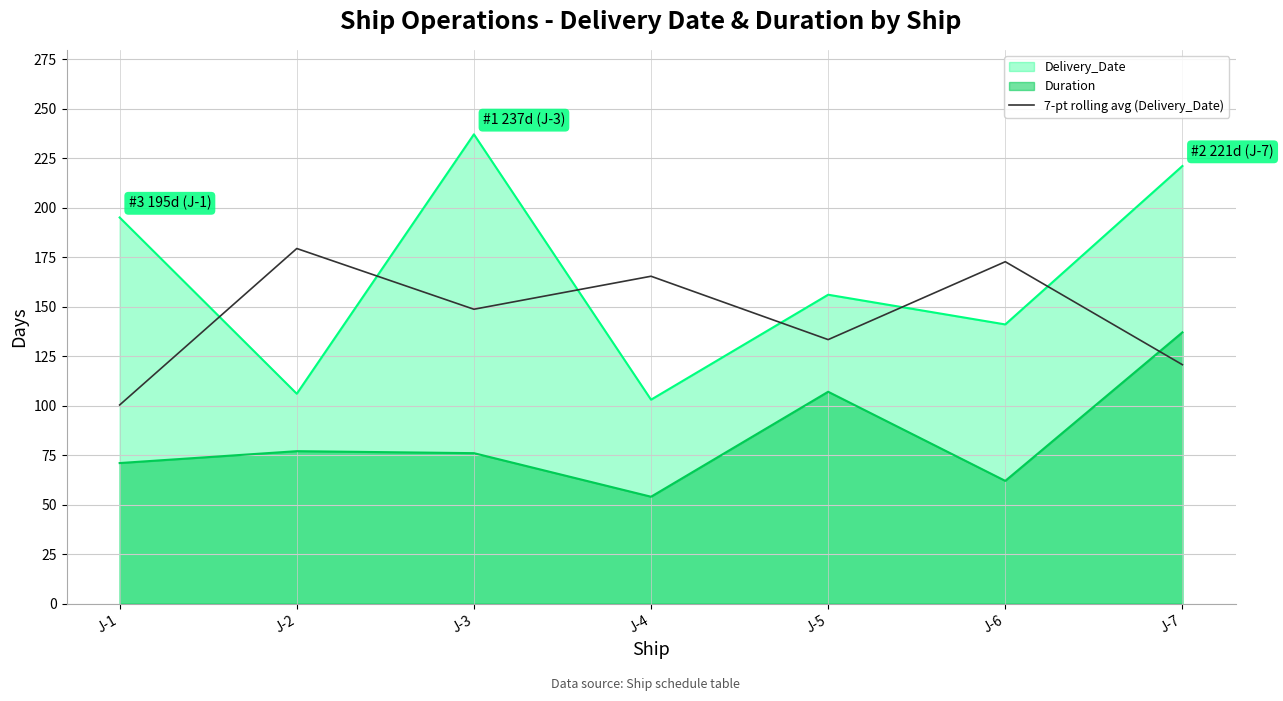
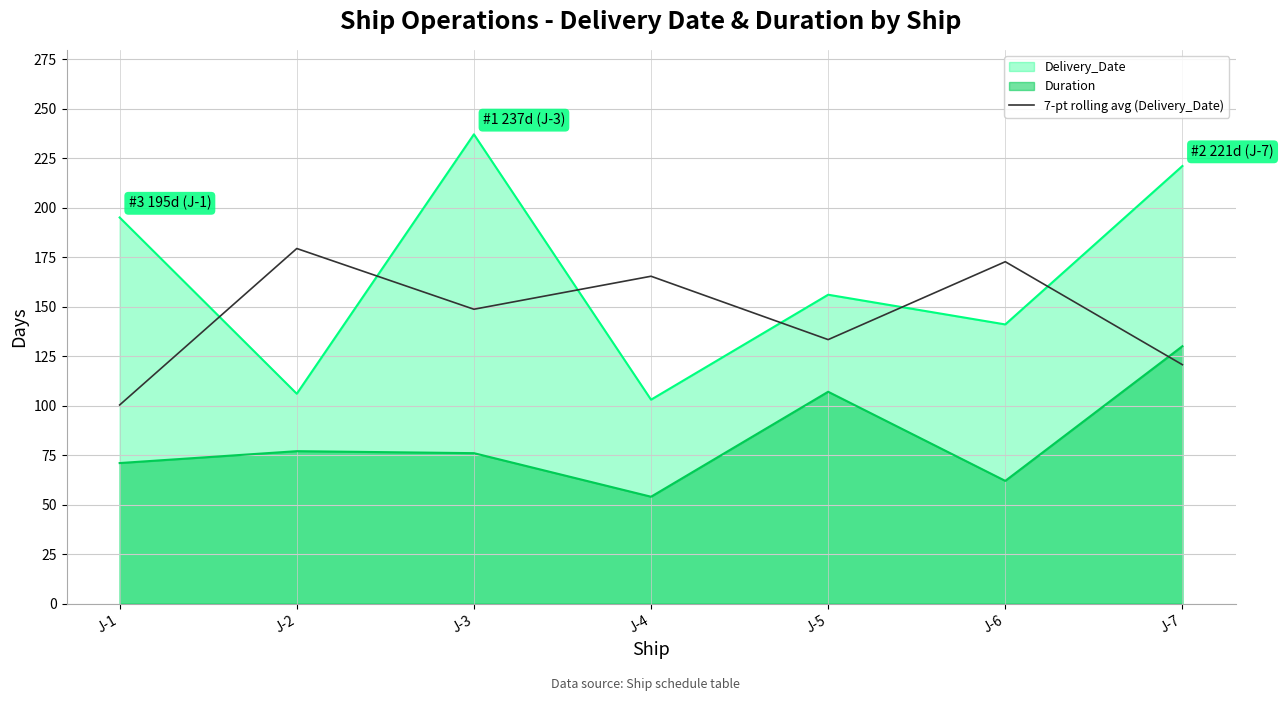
  {
    "Delivery_Date": {
      "J-2": 106,
      "J-4": 103,
      "J-5": 156,
      "J-6": 141
    },
    "Duration": {
      "J-1": 71,
      "J-2": 77,
      "J-3": 76,
      "J-4": 54,
      "J-5": 107,
      "J-6": 62,
-     "J-7": 137
+     "J-7": 130
    },
    "7-pt rolling avg (Delivery_Date)": {
      "J-1": 100,
      "J-2": 179,
      "J-3": 149,
      "J-4": 165,
      "J-5": 133,
      "J-6": 173,
      "J-7": 121
    }
  }
